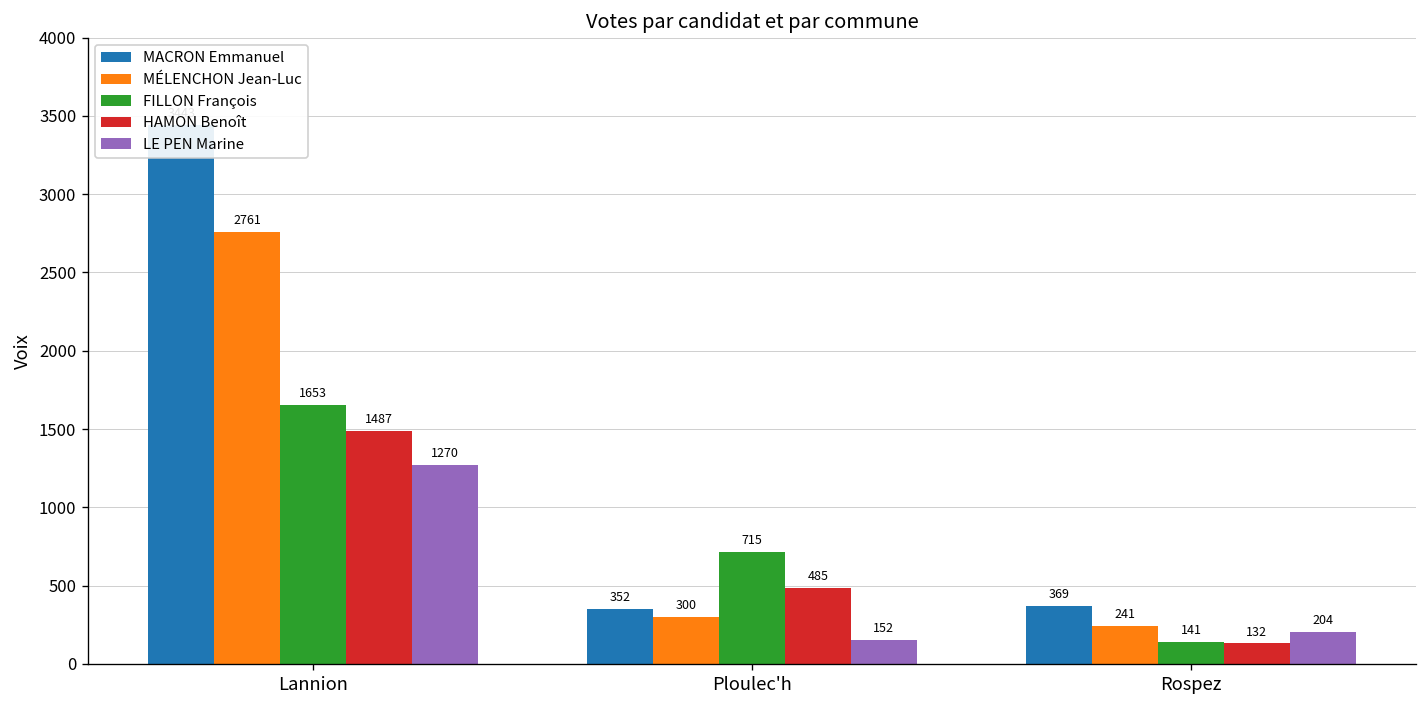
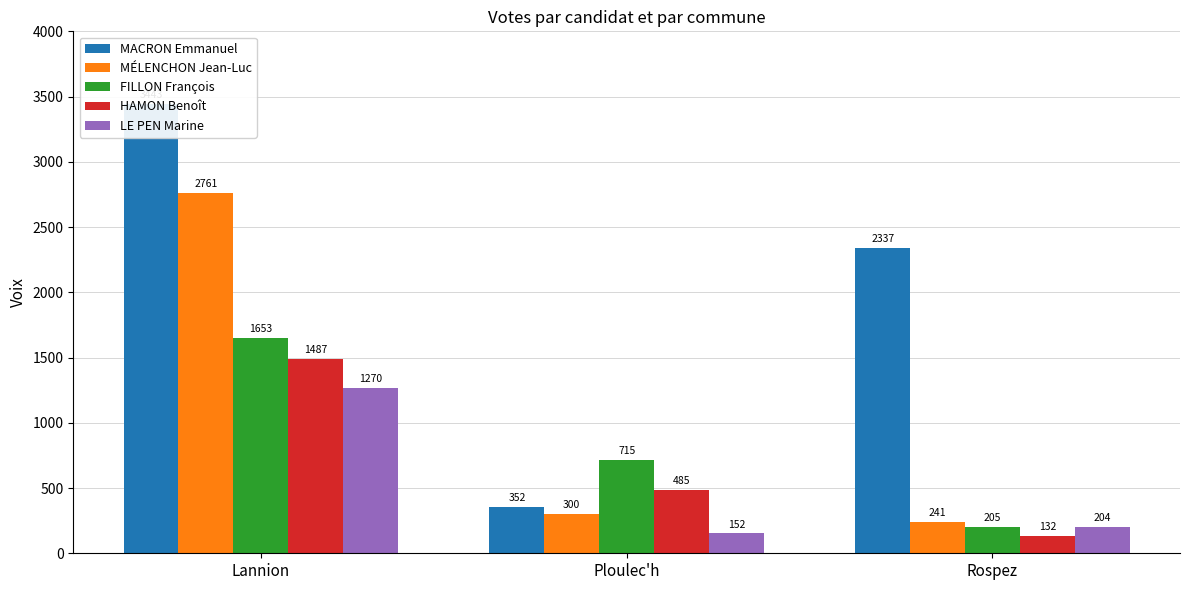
  {
    "MACRON Emmanuel": {
      "Ploulec'h": 352,
-     "Rospez": 369
+     "Rospez": 2337
    },
    "MÉLENCHON Jean-Luc": {
      "Lannion": 2761,
      "Ploulec'h": 300,
      "Rospez": 241
    },
    "FILLON François": {
      "Lannion": 1653,
      "Ploulec'h": 715,
-     "Rospez": 141
+     "Rospez": 205
    },
    "HAMON Benoît": {
      "Lannion": 1487,
      "Ploulec'h": 485,
      "Rospez": 132
    },
    "LE PEN Marine": {
      "Lannion": 1270,
      "Ploulec'h": 152,
      "Rospez": 204
    }
  }
